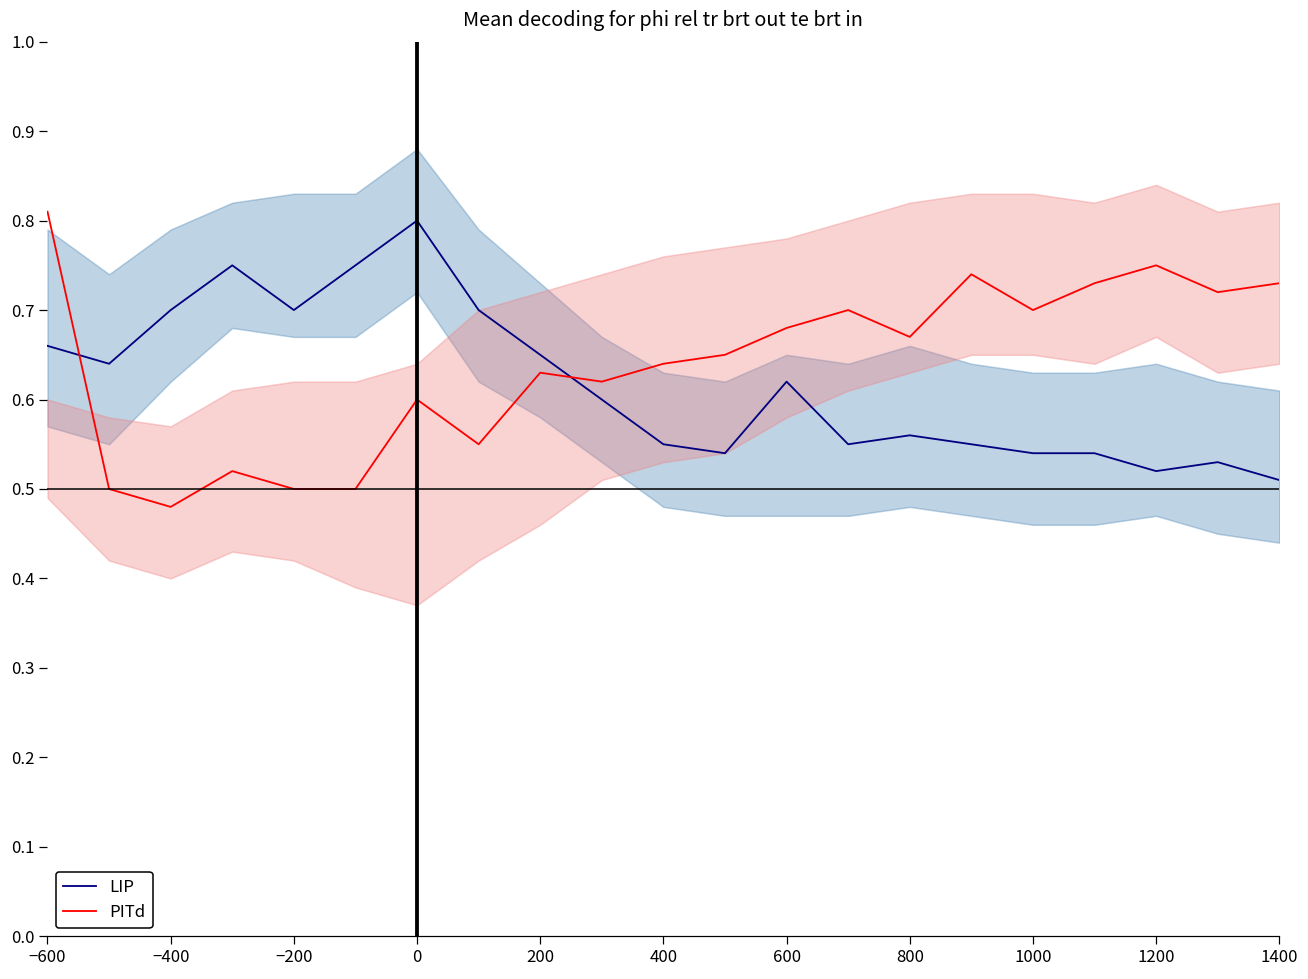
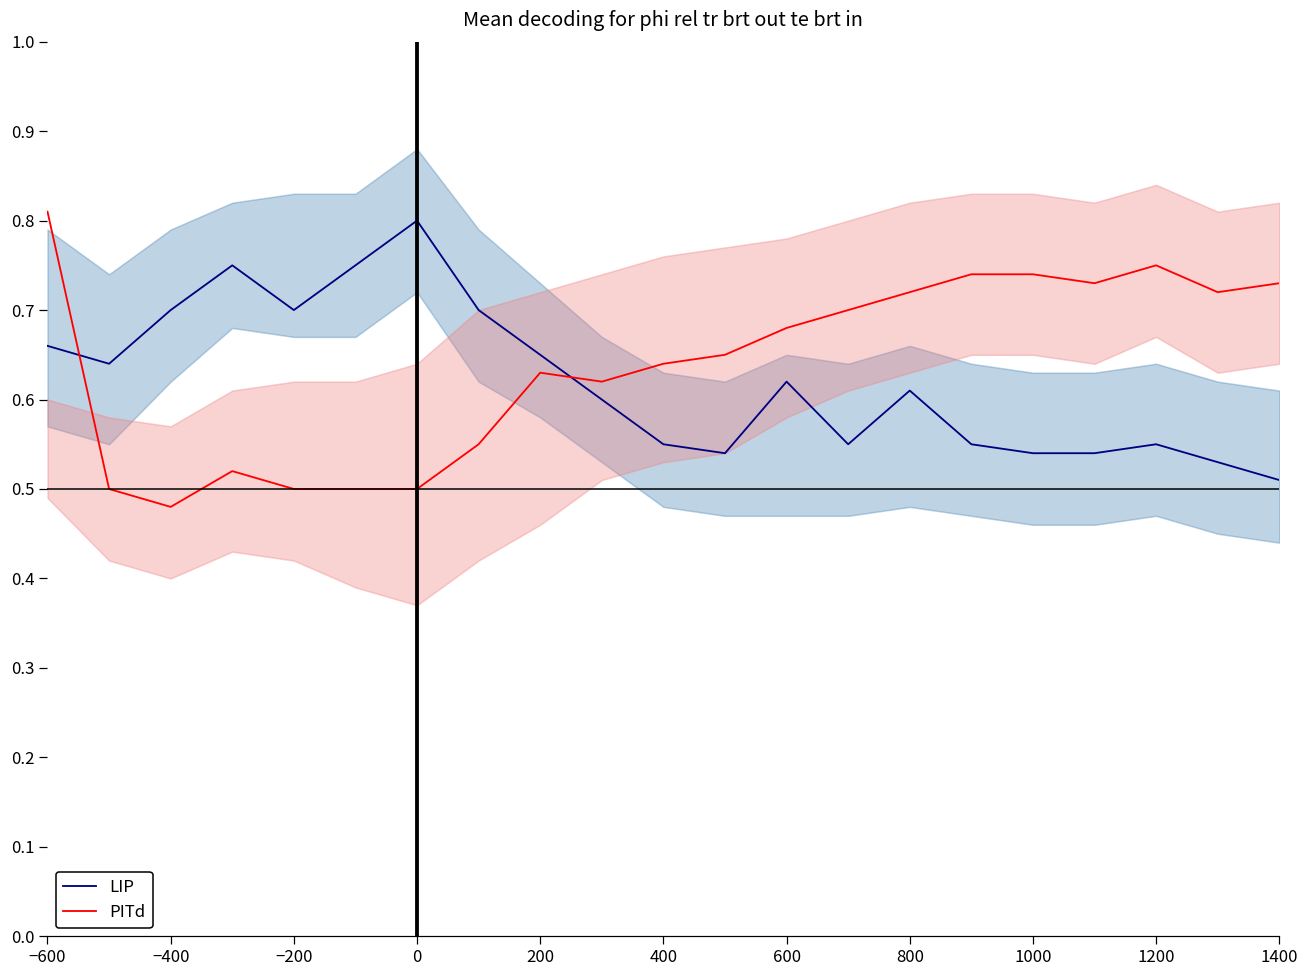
  {
    "LIP": {
      "−600": 0.66,
      "−400": 0.70,
      "−200": 0.70,
      "0": 0.80,
      "200": 0.65,
      "400": 0.55,
      "600": 0.62,
-     "800": 0.56,
+     "800": 0.61,
      "1000": 0.54,
-     "1200": 0.52,
+     "1200": 0.55,
      "1400": 0.51
    },
    "PITd": {
      "−600": 0.81,
      "−400": 0.48,
      "−200": 0.50,
-     "0": 0.6,
+     "0": 0.5,
      "200": 0.63,
      "400": 0.64,
      "600": 0.68,
-     "800": 0.67,
-     "1000": 0.70,
+     "800": 0.72,
+     "1000": 0.74,
      "1200": 0.75,
      "1400": 0.73
    }
  }
